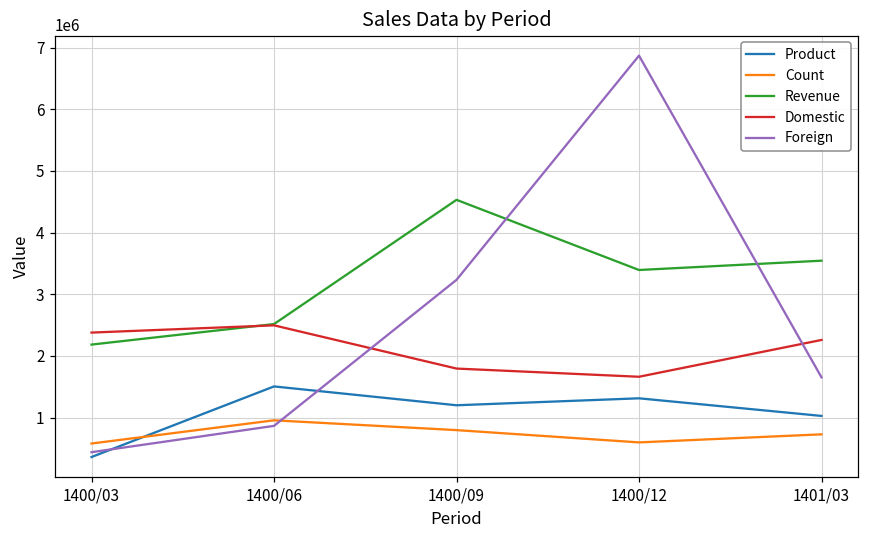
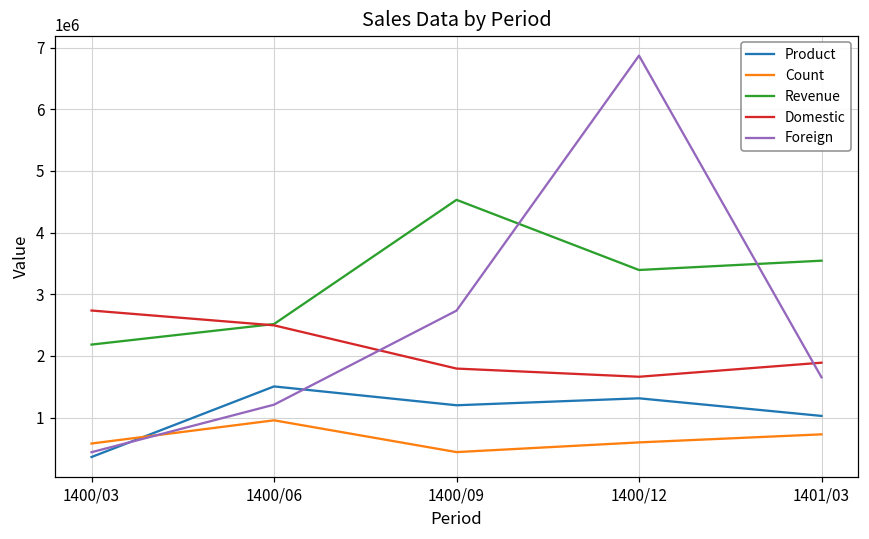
  {
    "Product": {
      "1400/03": 400000,
      "1400/06": 1500000,
      "1400/09": 1200000,
      "1400/12": 1300000,
      "1401/03": 1000000
    },
    "Count": {
      "1400/03": 600000,
      "1400/06": 1000000,
-     "1400/09": 800000,
+     "1400/09": 400000,
      "1400/12": 600000,
      "1401/03": 700000
    },
    "Revenue": {
      "1400/03": 2200000,
      "1400/09": 4500000,
      "1400/12": 3400000,
      "1401/03": 3500000
    },
    "Domestic": {
-     "1400/03": 2400000,
+     "1400/03": 2700000,
      "1400/09": 1800000,
      "1400/12": 1700000,
-     "1401/03": 2300000
+     "1401/03": 1900000
    },
    "Foreign": {
      "1400/03": 400000,
-     "1400/06": 900000,
-     "1400/09": 3200000,
+     "1400/06": 1200000,
+     "1400/09": 2700000,
      "1400/12": 6900000,
      "1401/03": 1700000
    }
  }
